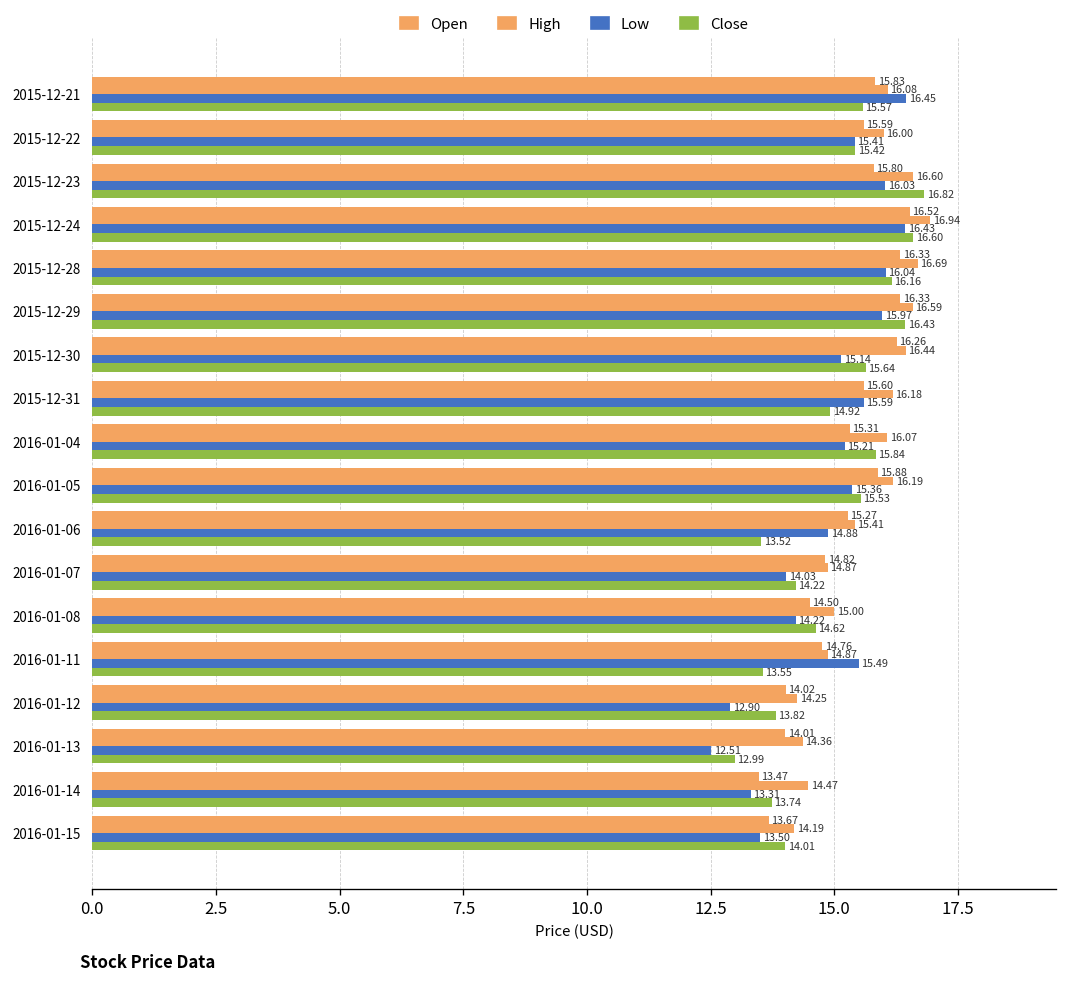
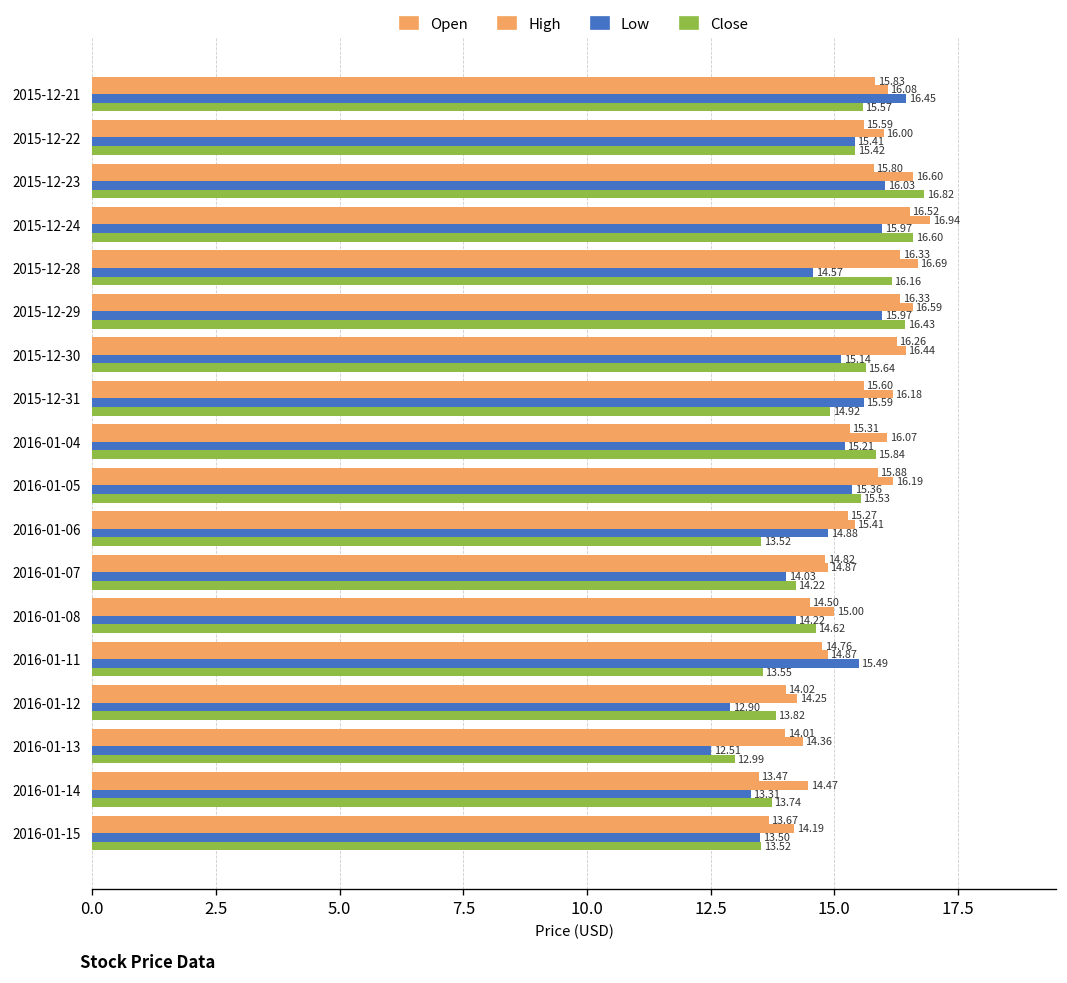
  {
    "Low": {
      "2015-12-21": 16.45,
      "2015-12-23": 16.03,
-     "2015-12-24": 16.43,
-     "2015-12-28": 16.04,
+     "2015-12-24": 15.97,
+     "2015-12-28": 14.57,
      "2015-12-29": 15.97,
      "2015-12-30": 15.14,
      "2015-12-31": 15.59,
      "2016-01-04": 15.21,
      "2016-01-05": 15.36,
      "2016-01-06": 14.88,
      "2016-01-07": 14.03,
      "2016-01-08": 14.22,
      "2016-01-11": 15.49,
      "2016-01-12": 12.90,
      "2016-01-13": 12.51,
      "2016-01-14": 13.31,
      "2016-01-15": 13.50
    },
    "Close": {
      "2015-12-21": 15.57,
      "2015-12-23": 16.82,
      "2015-12-24": 16.60,
      "2015-12-29": 16.43,
      "2015-12-30": 15.64,
      "2015-12-31": 14.92,
      "2016-01-04": 15.84,
      "2016-01-05": 15.53,
      "2016-01-06": 13.52,
      "2016-01-07": 14.22,
      "2016-01-08": 14.62,
      "2016-01-11": 13.55,
      "2016-01-12": 13.82,
      "2016-01-13": 12.99,
      "2016-01-14": 13.74,
-     "2016-01-15": 14.01
+     "2016-01-15": 13.52
    }
  }
